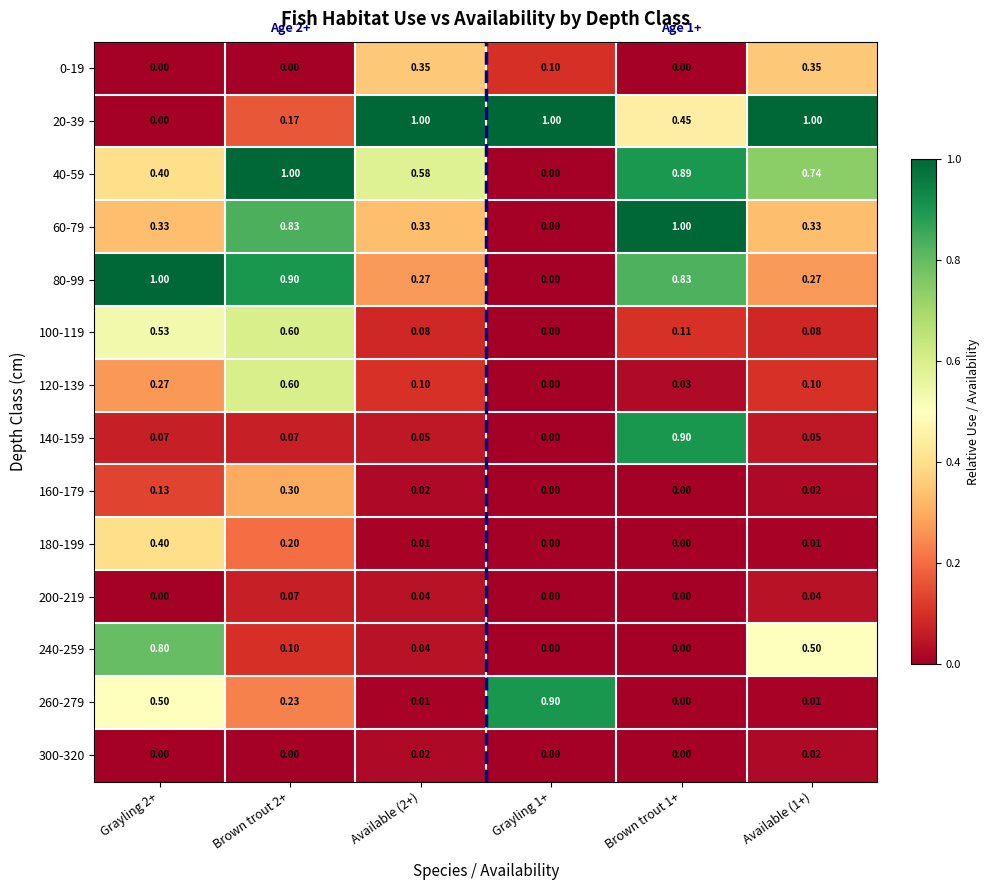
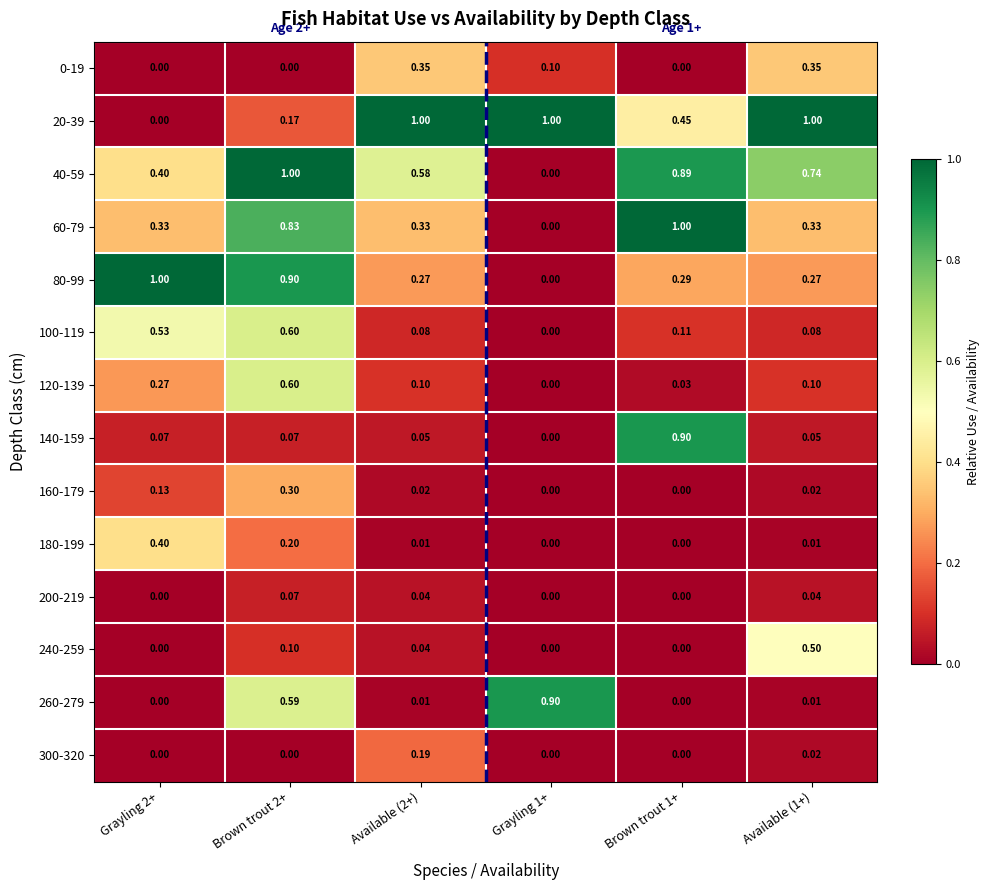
  {
    "0-19": {
      "Grayling 2+": 0.00,
      "Brown trout 2+": 0.00,
      "Available (2+)": 0.35,
      "Grayling 1+": 0.10,
      "Brown trout 1+": 0.00,
      "Available (1+)": 0.35
    },
    "20-39": {
      "Grayling 2+": 0.00,
      "Brown trout 2+": 0.17,
      "Available (2+)": 1.00,
      "Grayling 1+": 1.00,
      "Brown trout 1+": 0.45,
      "Available (1+)": 1.00
    },
    "40-59": {
      "Grayling 2+": 0.40,
      "Brown trout 2+": 1.00,
      "Available (2+)": 0.58,
      "Grayling 1+": 0.00,
      "Brown trout 1+": 0.89,
      "Available (1+)": 0.74
    },
    "60-79": {
      "Grayling 2+": 0.33,
      "Brown trout 2+": 0.83,
      "Available (2+)": 0.33,
      "Grayling 1+": 0.00,
      "Brown trout 1+": 1.00,
      "Available (1+)": 0.33
    },
    "80-99": {
      "Grayling 2+": 1.00,
      "Brown trout 2+": 0.90,
      "Available (2+)": 0.27,
      "Grayling 1+": 0.00,
-     "Brown trout 1+": 0.83,
+     "Brown trout 1+": 0.29,
      "Available (1+)": 0.27
    },
    "100-119": {
      "Grayling 2+": 0.53,
      "Brown trout 2+": 0.60,
      "Available (2+)": 0.08,
      "Grayling 1+": 0.00,
      "Brown trout 1+": 0.11,
      "Available (1+)": 0.08
    },
    "120-139": {
      "Grayling 2+": 0.27,
      "Brown trout 2+": 0.60,
      "Available (2+)": 0.10,
      "Grayling 1+": 0.00,
      "Brown trout 1+": 0.03,
      "Available (1+)": 0.10
    },
    "140-159": {
      "Grayling 2+": 0.07,
      "Brown trout 2+": 0.07,
      "Available (2+)": 0.05,
      "Grayling 1+": 0.00,
      "Brown trout 1+": 0.90,
      "Available (1+)": 0.05
    },
    "160-179": {
      "Grayling 2+": 0.13,
      "Brown trout 2+": 0.30,
      "Available (2+)": 0.02,
      "Grayling 1+": 0.00,
      "Brown trout 1+": 0.00,
      "Available (1+)": 0.02
    },
    "180-199": {
      "Grayling 2+": 0.40,
      "Brown trout 2+": 0.20,
      "Available (2+)": 0.01,
      "Grayling 1+": 0.00,
      "Brown trout 1+": 0.00,
      "Available (1+)": 0.01
    },
    "200-219": {
      "Grayling 2+": 0.00,
      "Brown trout 2+": 0.07,
      "Available (2+)": 0.04,
      "Grayling 1+": 0.00,
      "Brown trout 1+": 0.00,
      "Available (1+)": 0.04
    },
    "240-259": {
-     "Grayling 2+": 0.80,
+     "Grayling 2+": 0.00,
      "Brown trout 2+": 0.10,
      "Available (2+)": 0.04,
      "Grayling 1+": 0.00,
      "Brown trout 1+": 0.00,
      "Available (1+)": 0.50
    },
    "260-279": {
-     "Grayling 2+": 0.50,
-     "Brown trout 2+": 0.23,
+     "Grayling 2+": 0.00,
+     "Brown trout 2+": 0.59,
      "Available (2+)": 0.01,
      "Grayling 1+": 0.90,
      "Brown trout 1+": 0.00,
      "Available (1+)": 0.01
    },
    "300-320": {
      "Grayling 2+": 0.00,
      "Brown trout 2+": 0.00,
-     "Available (2+)": 0.02,
+     "Available (2+)": 0.19,
      "Grayling 1+": 0.00,
      "Brown trout 1+": 0.00,
      "Available (1+)": 0.02
    }
  }
